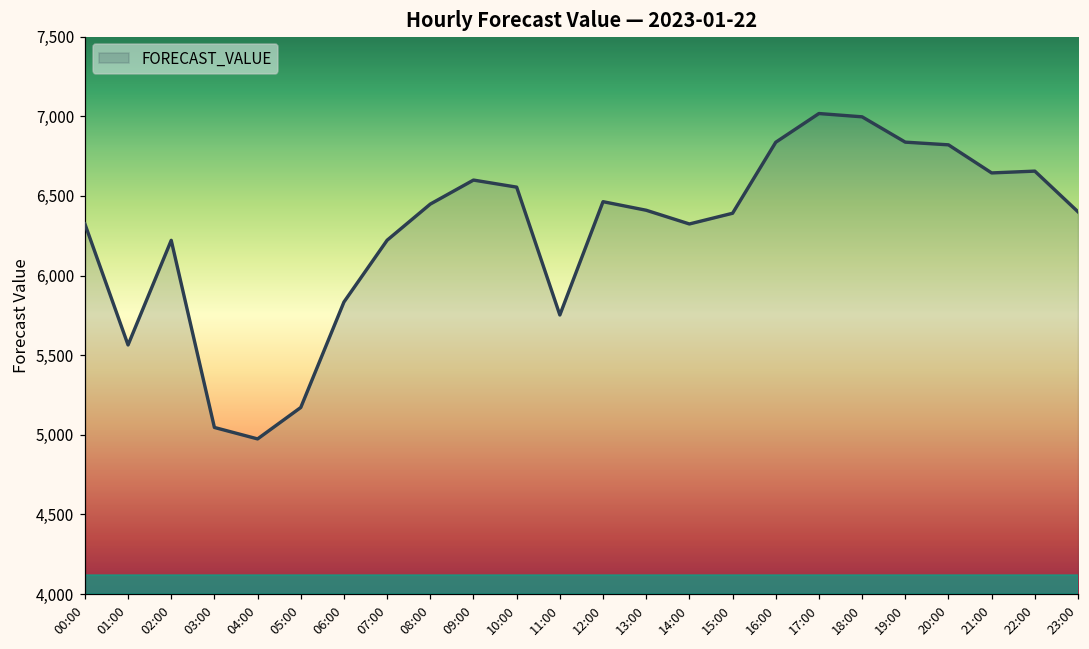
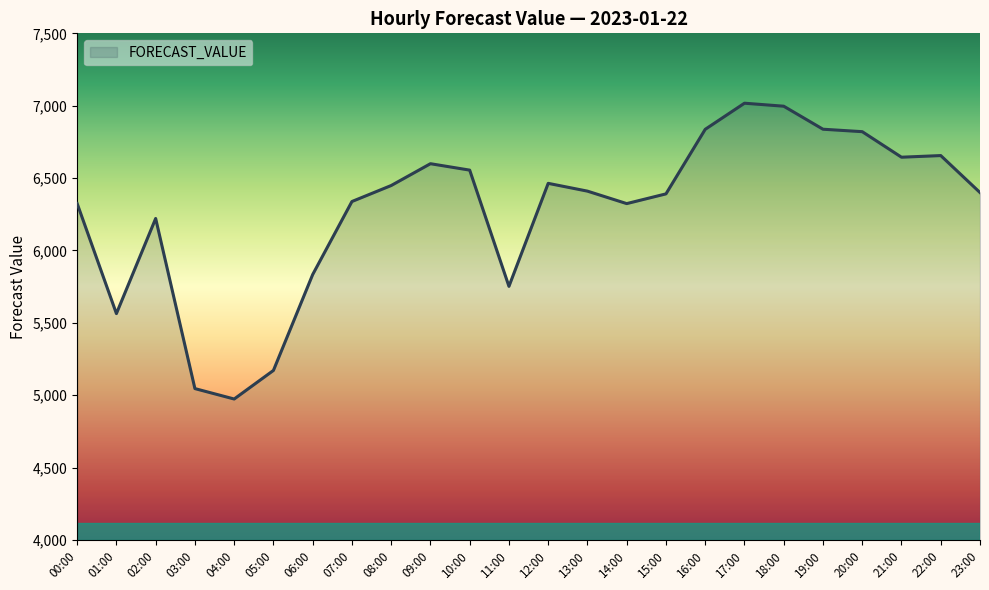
  {
    "00:00": "6,320",
    "01:00": "5,560",
    "02:00": "6,220",
    "03:00": "5,050",
    "04:00": "4,970",
    "05:00": "5,170",
    "06:00": "5,830",
-   "07:00": "6,220",
+   "07:00": "6,340",
    "08:00": "6,450",
    "09:00": "6,600",
    "10:00": "6,560",
    "11:00": "5,750",
    "12:00": "6,460",
    "13:00": "6,410",
    "14:00": "6,320",
    "15:00": "6,390",
    "16:00": "6,840",
    "17:00": "7,020",
    "18:00": "7,000",
    "19:00": "6,840",
    "20:00": "6,820",
    "21:00": "6,640",
    "22:00": "6,660",
    "23:00": "6,400"
  }
